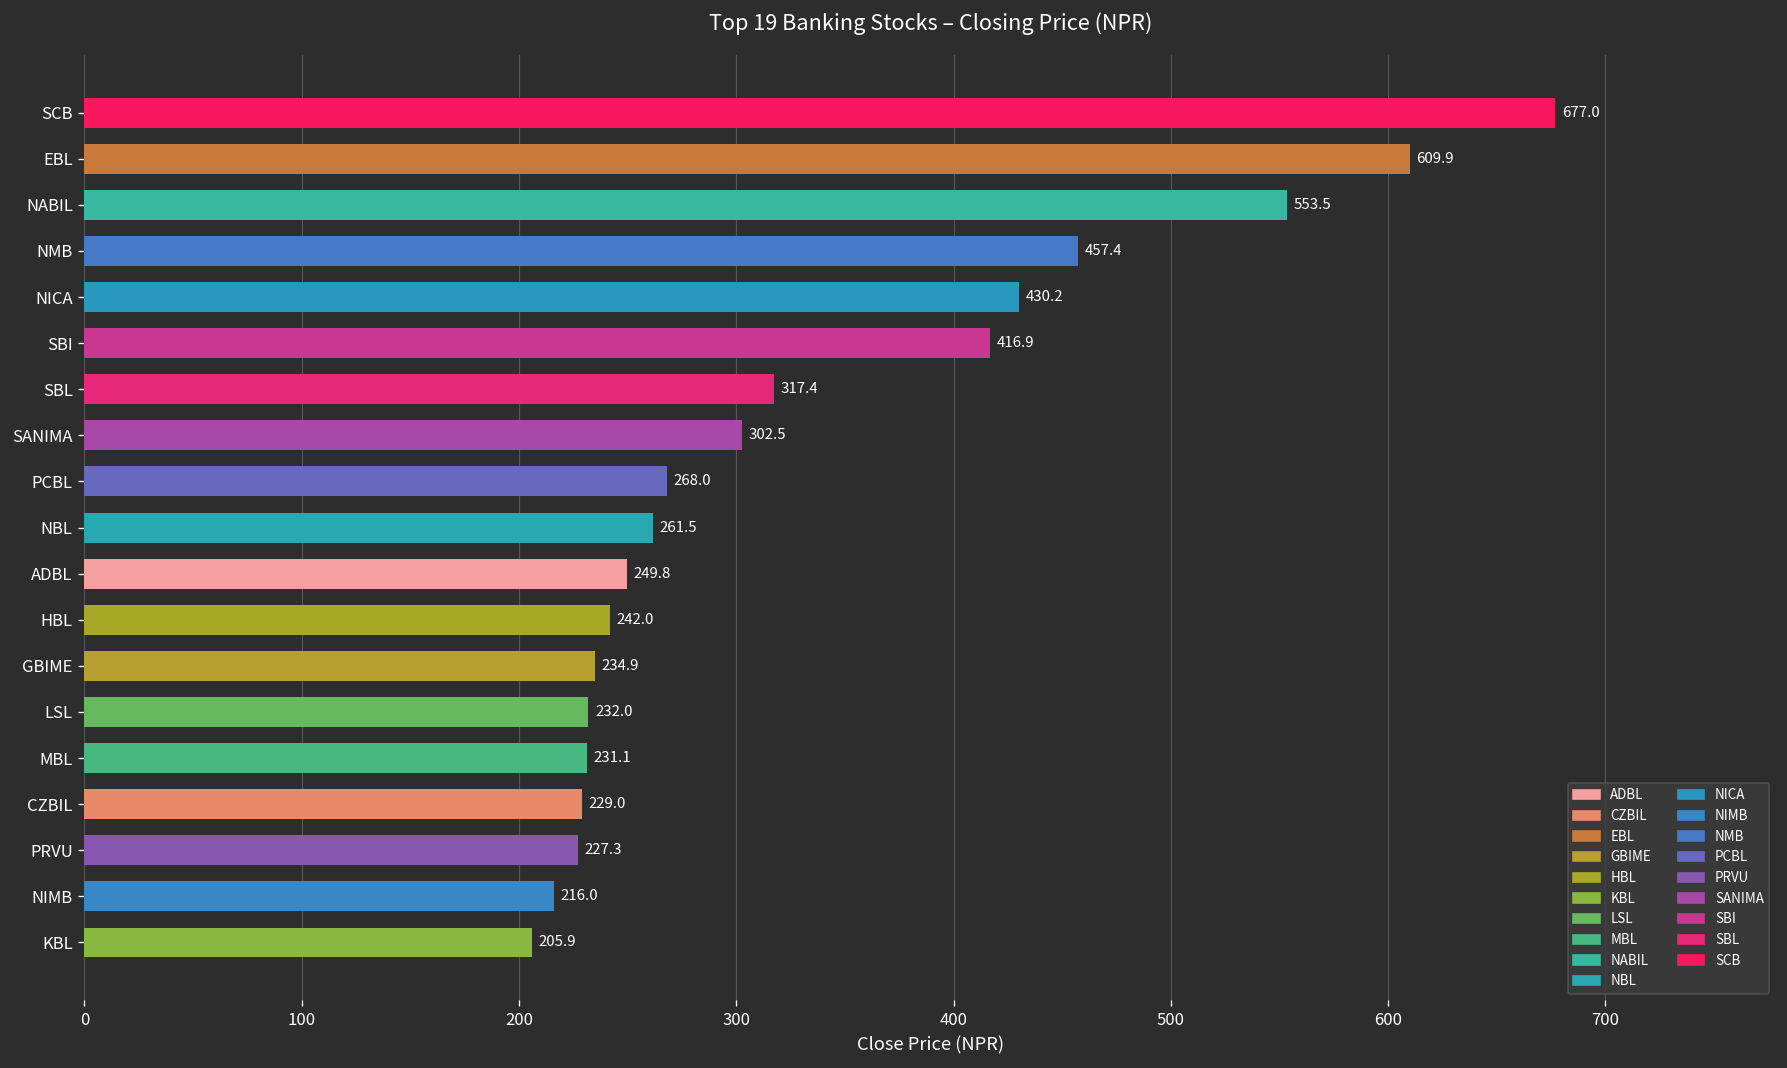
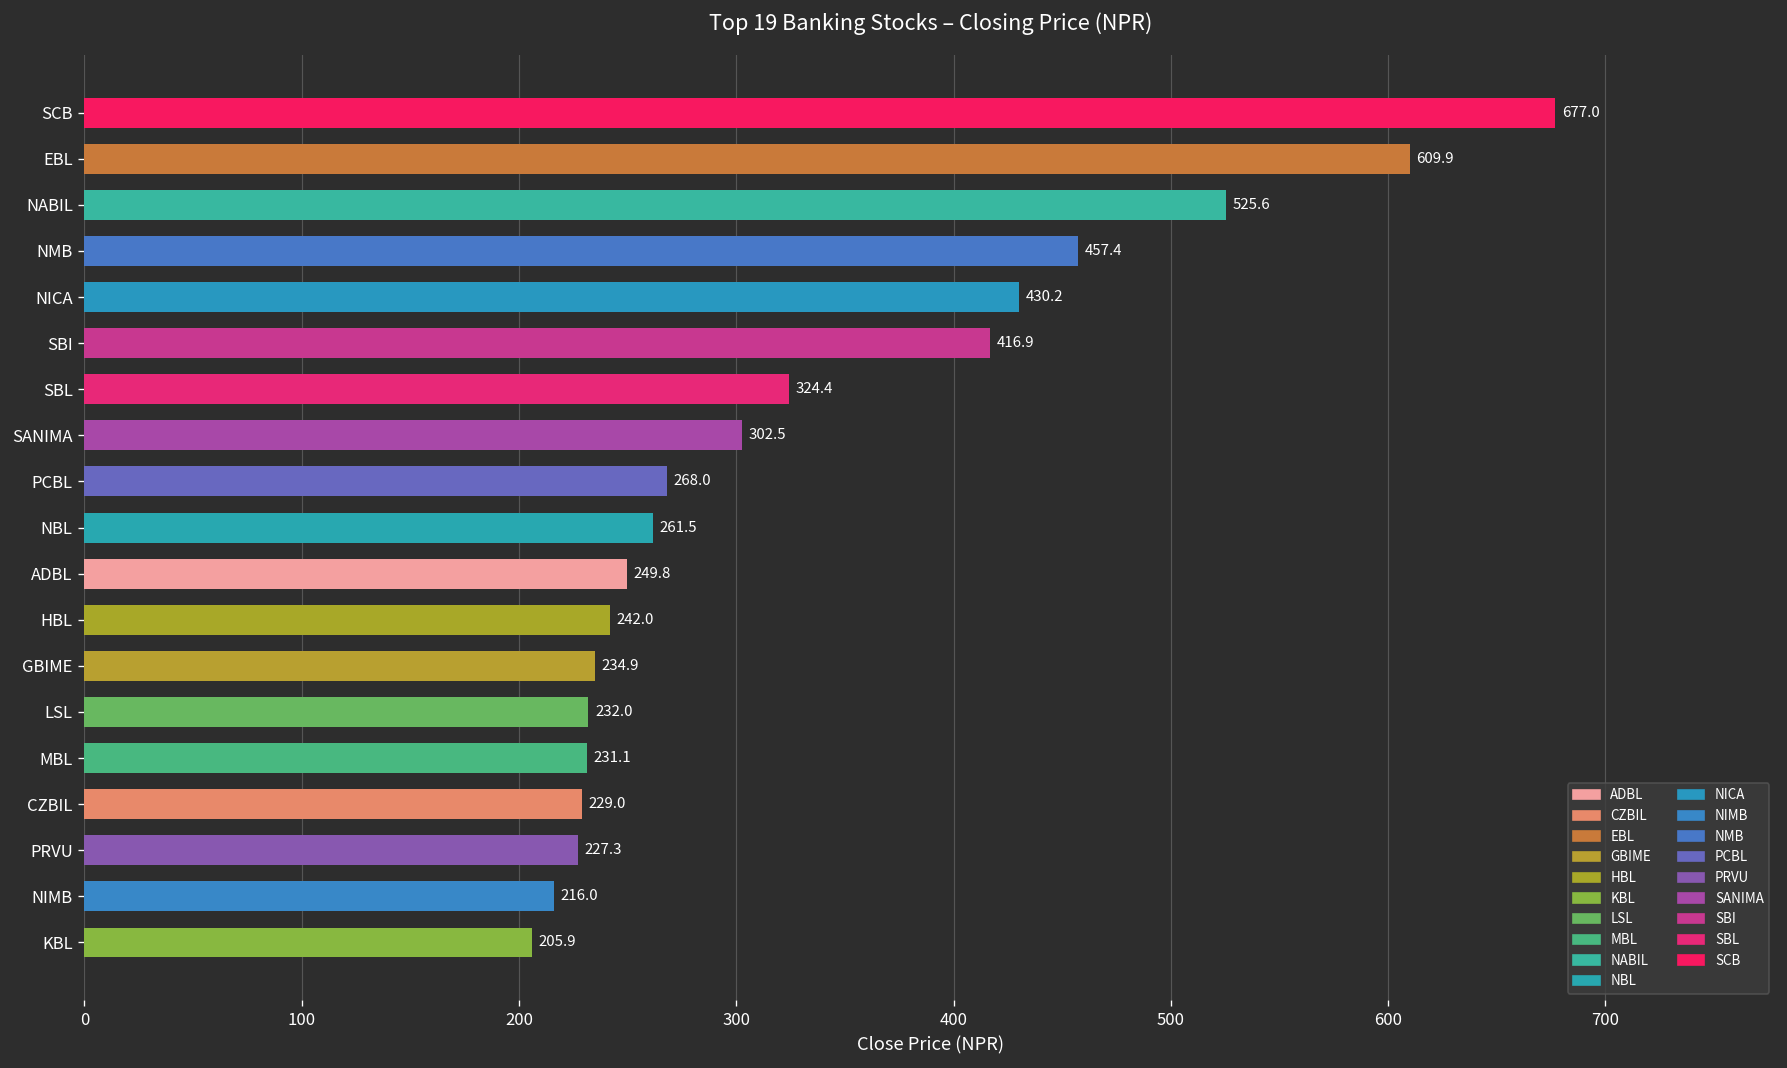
  {
    "SCB": 677.0,
    "EBL": 609.9,
-   "NABIL": 553.5,
+   "NABIL": 525.6,
    "NMB": 457.4,
    "NICA": 430.2,
    "SBI": 416.9,
-   "SBL": 317.4,
+   "SBL": 324.4,
    "SANIMA": 302.5,
    "PCBL": 268.0,
    "NBL": 261.5,
    "ADBL": 249.8,
    "HBL": 242.0,
    "GBIME": 234.9,
    "LSL": 232.0,
    "MBL": 231.1,
    "CZBIL": 229.0,
    "PRVU": 227.3,
    "NIMB": 216.0,
    "KBL": 205.9
  }
